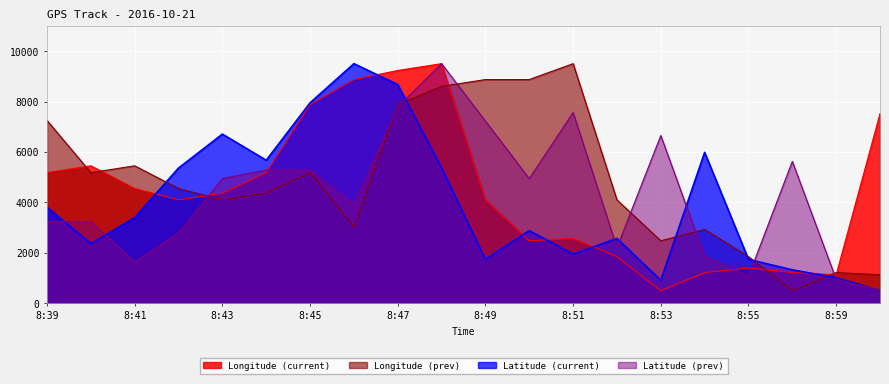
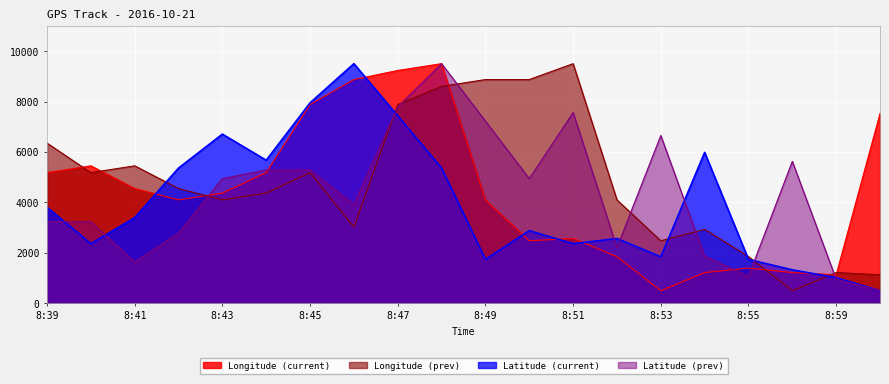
  {
    "Longitude (current)": {
      "8:39": 5200,
      "8:41": 4600,
      "8:43": 4400,
      "8:47": 9200,
      "8:49": 4100,
      "8:51": 2600,
      "8:53": 500,
      "8:55": 1400
    },
    "Longitude (prev)": {
-     "8:39": 7300,
+     "8:39": 6300,
      "8:41": 5400,
      "8:43": 4100,
      "8:45": 5200,
      "8:49": 8900,
      "8:51": 9500,
      "8:53": 2500,
      "8:55": 1800
    },
    "Latitude (current)": {
      "8:39": 3800,
      "8:41": 3400,
      "8:43": 6700,
-     "8:47": 8700,
+     "8:47": 7400,
      "8:49": 1700,
-     "8:51": 1900,
-     "8:53": 900,
+     "8:51": 2400,
+     "8:53": 1800,
      "8:55": 1700
    },
    "Latitude (prev)": {
      "8:39": 3200,
      "8:41": 1600,
      "8:43": 4900,
      "8:45": 5300,
      "8:49": 7200,
      "8:51": 7600,
      "8:53": 6700,
      "8:55": 1100
    }
  }
